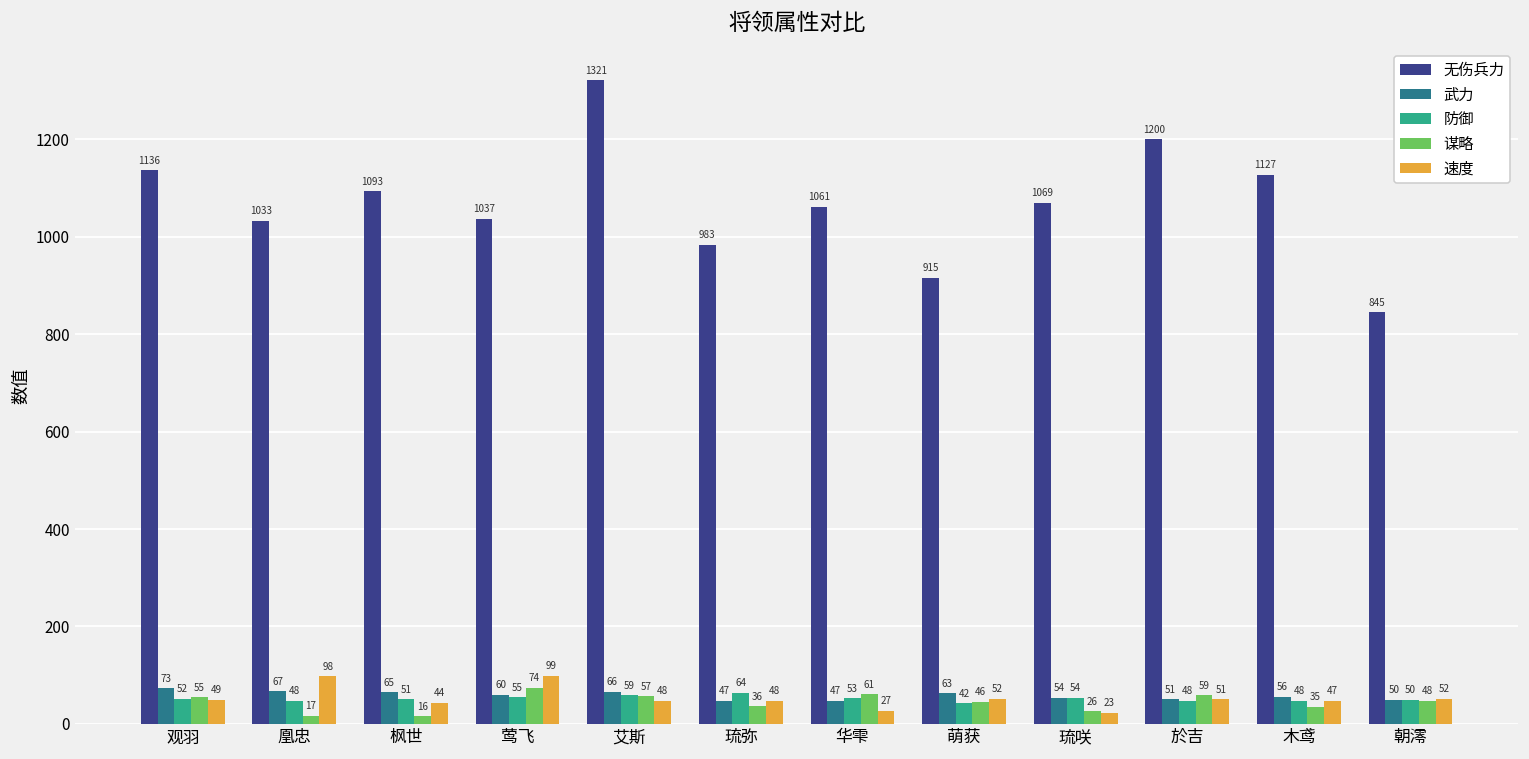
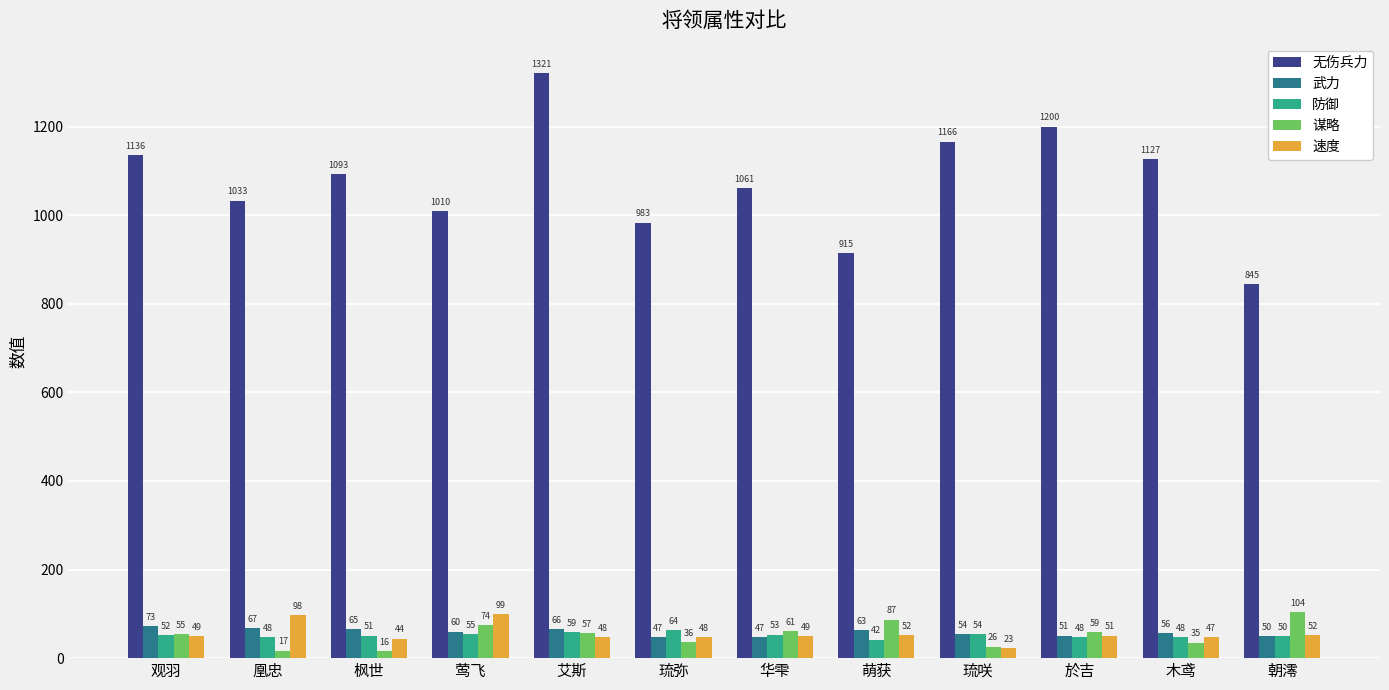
  {
    "无伤兵力": {
      "观羽": 1136,
      "凰忠": 1033,
      "枫世": 1093,
-     "莺飞": 1037,
+     "莺飞": 1010,
      "艾斯": 1321,
      "琉弥": 983,
      "华雫": 1061,
      "萌获": 915,
-     "琉咲": 1069,
+     "琉咲": 1166,
      "於吉": 1200,
      "木鸢": 1127,
      "朝澪": 845
    },
    "谋略": {
      "观羽": 55,
      "凰忠": 17,
      "枫世": 16,
      "莺飞": 74,
      "艾斯": 57,
      "琉弥": 36,
      "华雫": 61,
-     "萌获": 46,
+     "萌获": 87,
      "琉咲": 26,
      "於吉": 59,
      "木鸢": 35,
-     "朝澪": 48
+     "朝澪": 104
    },
    "速度": {
      "观羽": 49,
      "凰忠": 98,
      "枫世": 44,
      "莺飞": 99,
      "艾斯": 48,
      "琉弥": 48,
-     "华雫": 27,
+     "华雫": 49,
      "萌获": 52,
      "琉咲": 23,
      "於吉": 51,
      "木鸢": 47,
      "朝澪": 52
    }
  }
